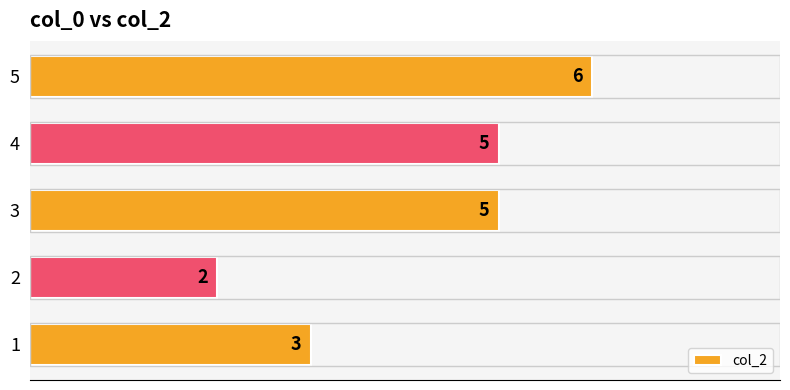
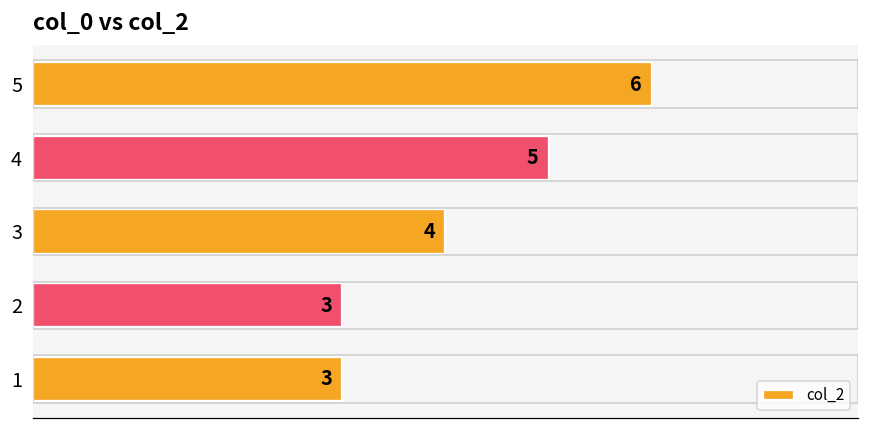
  {
    "5": 6,
    "4": 5,
-   "3": 5,
-   "2": 2,
+   "3": 4,
+   "2": 3,
    "1": 3
  }
